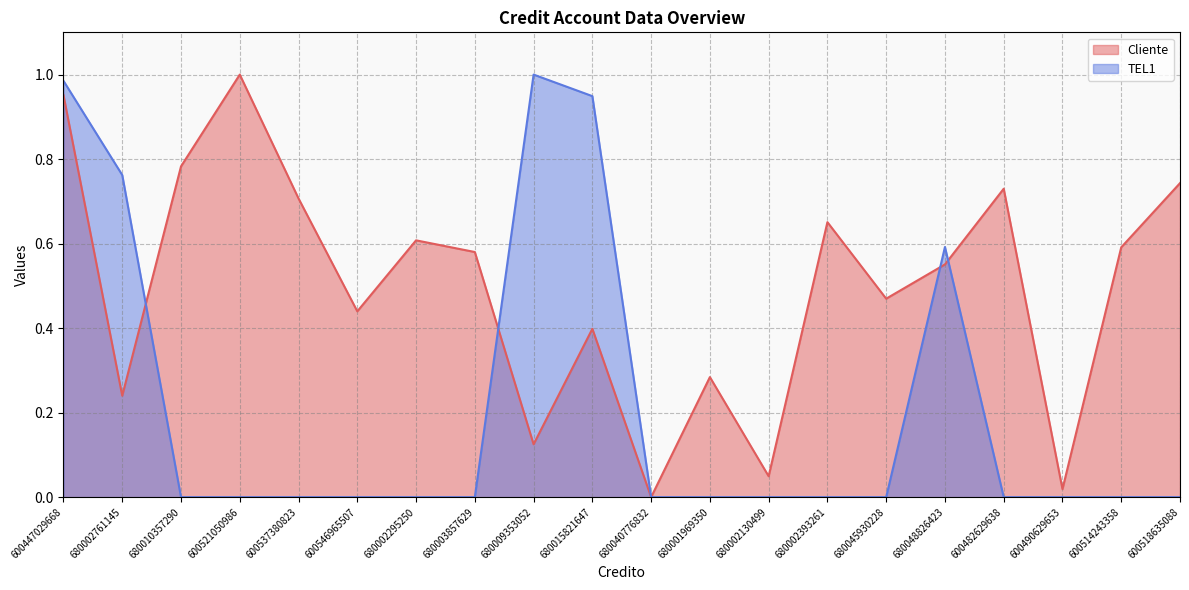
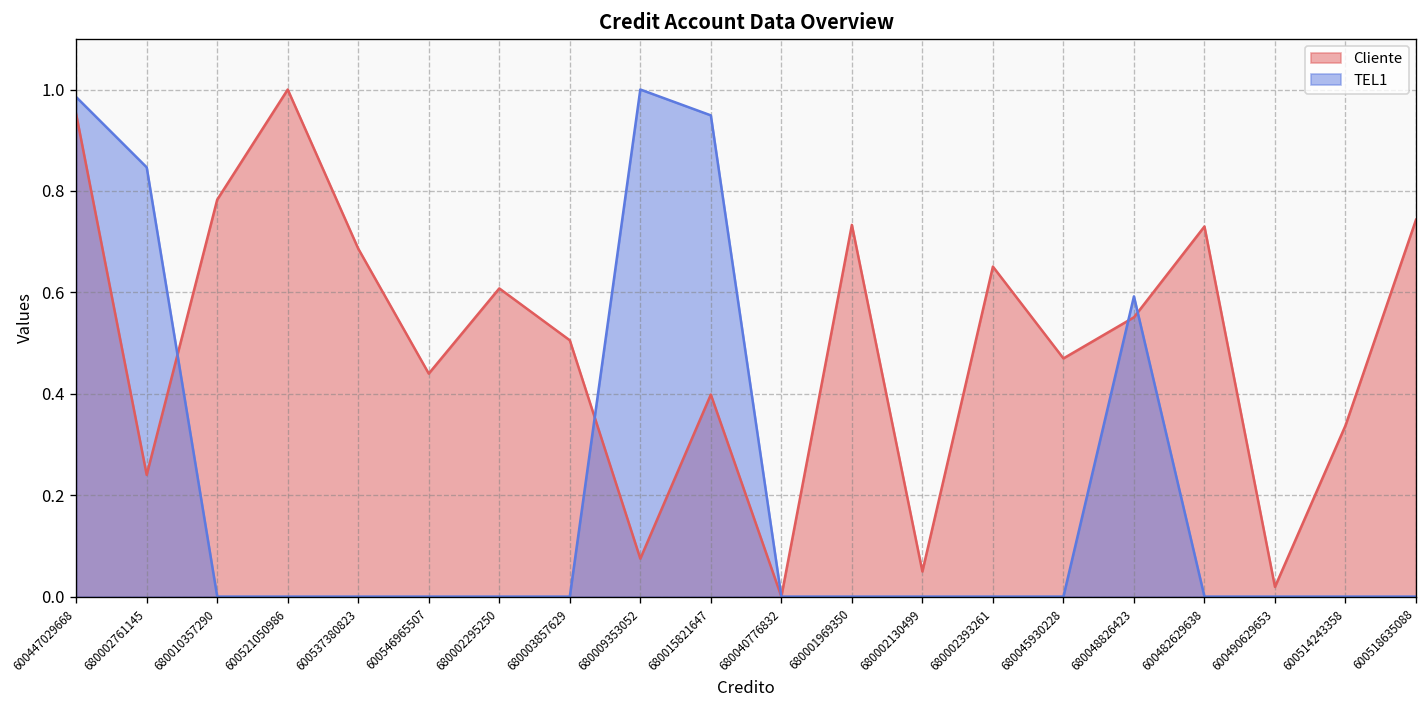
  {
    "Cliente": {
      "600447029668": 0.95,
      "680002761145": 0.24,
      "680010357290": 0.78,
      "600521050986": 1.00,
-     "600537380823": 0.71,
+     "600537380823": 0.69,
      "600546965507": 0.44,
      "680002295250": 0.61,
-     "680003857629": 0.58,
-     "680009353052": 0.13,
+     "680003857629": 0.51,
+     "680009353052": 0.07,
      "680015821647": 0.40,
-     "680001969350": 0.28,
+     "680001969350": 0.73,
      "680002130499": 0.05,
      "680002393261": 0.65,
      "680045930228": 0.47,
      "680048826423": 0.55,
      "600482629638": 0.73,
      "600490629653": 0.02,
-     "600514243358": 0.59,
+     "600514243358": 0.34,
      "600518635088": 0.74
    },
    "TEL1": {
      "600447029668": 0.99,
-     "680002761145": 0.76,
+     "680002761145": 0.85,
      "680010357290": 0.00,
      "600521050986": 0.00,
      "600537380823": 0.00,
      "600546965507": 0.00,
      "680002295250": 0.00,
      "680003857629": 0.00,
      "680009353052": 1.00,
      "680015821647": 0.95,
      "680001969350": 0.00,
      "680002130499": 0.00,
      "680002393261": 0.00,
      "680045930228": 0.00,
      "680048826423": 0.59,
      "600482629638": 0.00,
      "600490629653": 0.00,
      "600514243358": 0.00,
      "600518635088": 0.00
    }
  }
